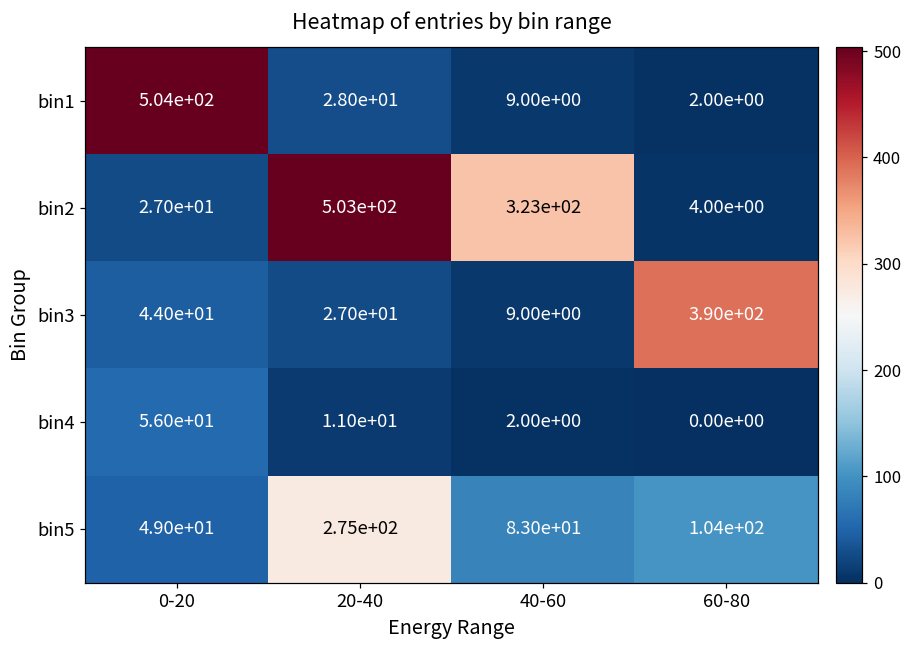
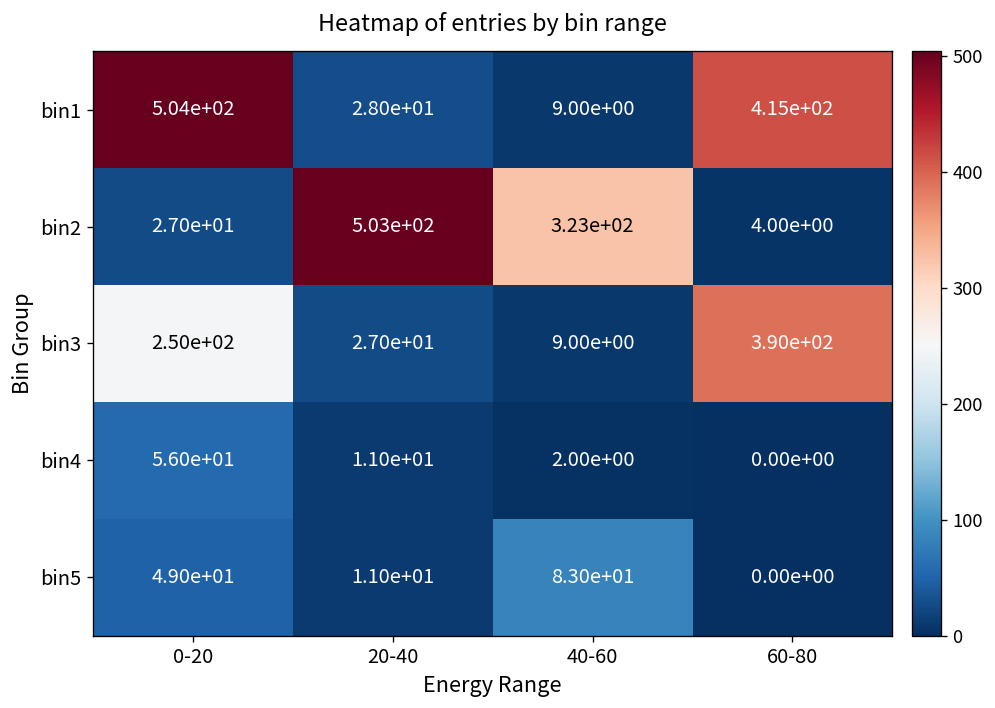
  {
    "bin1": {
      "0-20": "5.04e+02",
      "20-40": "2.80e+01",
      "40-60": "9.00e+00",
-     "60-80": "2.00e+00"
+     "60-80": "4.15e+02"
    },
    "bin2": {
      "0-20": "2.70e+01",
      "20-40": "5.03e+02",
      "40-60": "3.23e+02",
      "60-80": "4.00e+00"
    },
    "bin3": {
-     "0-20": "4.40e+01",
+     "0-20": "2.50e+02",
      "20-40": "2.70e+01",
      "40-60": "9.00e+00",
      "60-80": "3.90e+02"
    },
    "bin4": {
      "0-20": "5.60e+01",
      "20-40": "1.10e+01",
      "40-60": "2.00e+00",
      "60-80": "0.00e+00"
    },
    "bin5": {
      "0-20": "4.90e+01",
-     "20-40": "2.75e+02",
+     "20-40": "1.10e+01",
      "40-60": "8.30e+01",
-     "60-80": "1.04e+02"
+     "60-80": "0.00e+00"
    }
  }
